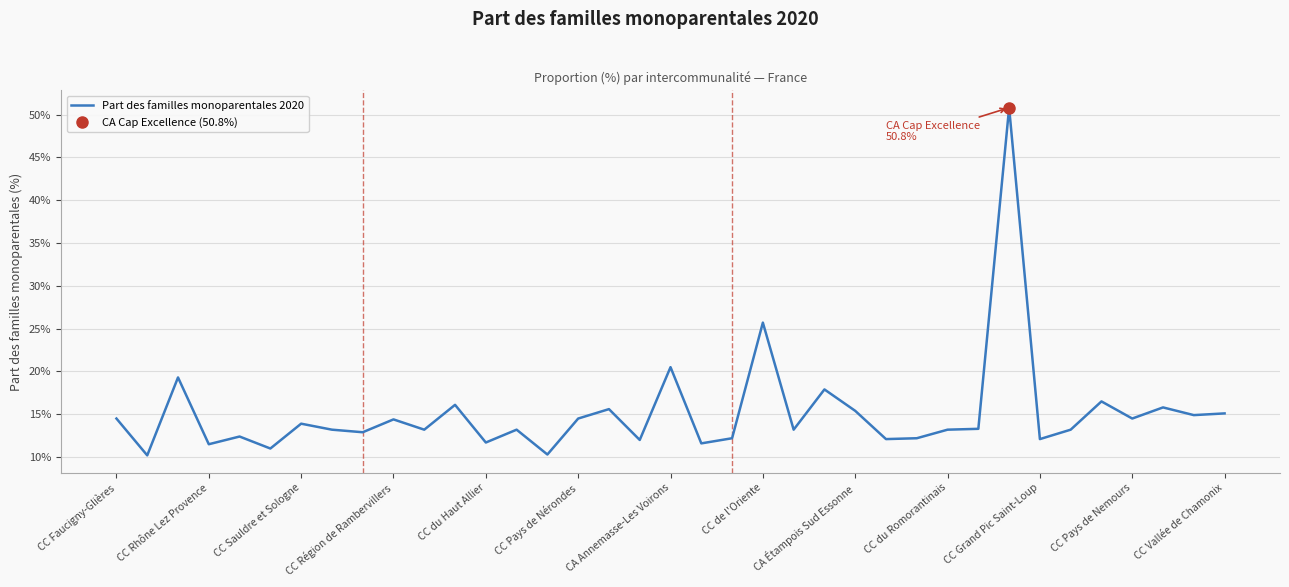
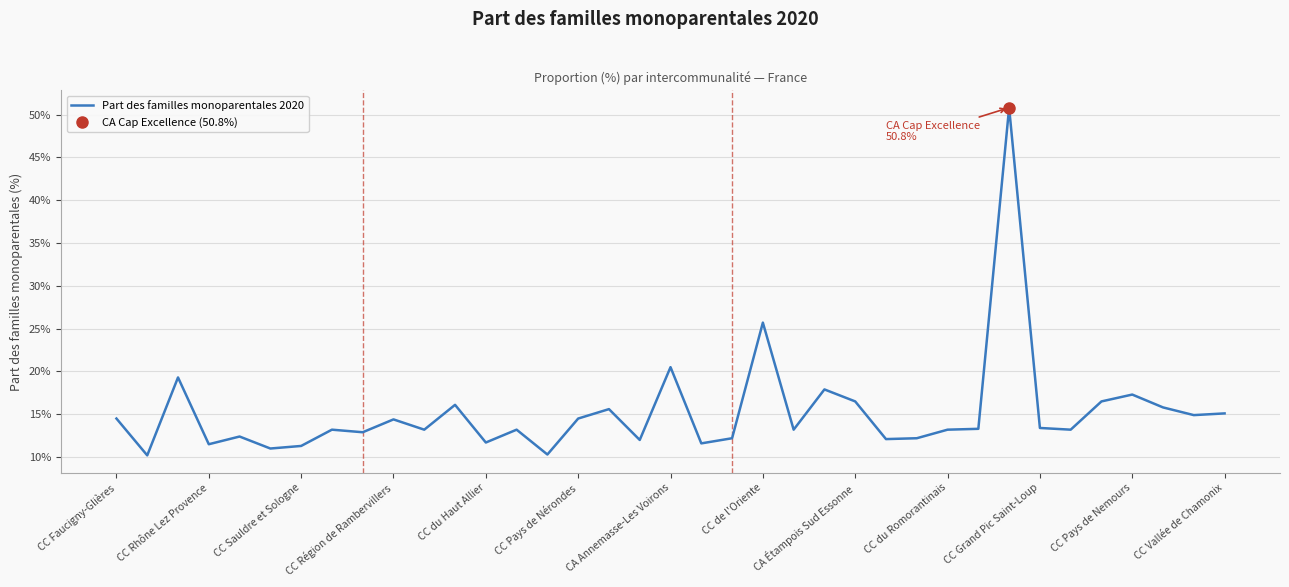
  {
    "Part des familles monoparentales 2020": {
      "CC Faucigny-Glières": "15%",
      "CC Rhône Lez Provence": "12%",
-     "CC Sauldre et Sologne": "14%",
+     "CC Sauldre et Sologne": "11%",
      "CC Région de Rambervillers": "14%",
      "CC du Haut Allier": "12%",
      "CC Pays de Nérondes": "15%",
      "CA Annemasse-Les Voirons": "21%",
      "CC de l'Oriente": "26%",
-     "CA Étampois Sud Essonne": "15%",
+     "CA Étampois Sud Essonne": "17%",
      "CC du Romorantinais": "13%",
-     "CC Grand Pic Saint-Loup": "12%",
-     "CC Pays de Nemours": "15%",
+     "CC Grand Pic Saint-Loup": "13%",
+     "CC Pays de Nemours": "17%",
      "CC Vallée de Chamonix": "15%"
    }
  }
